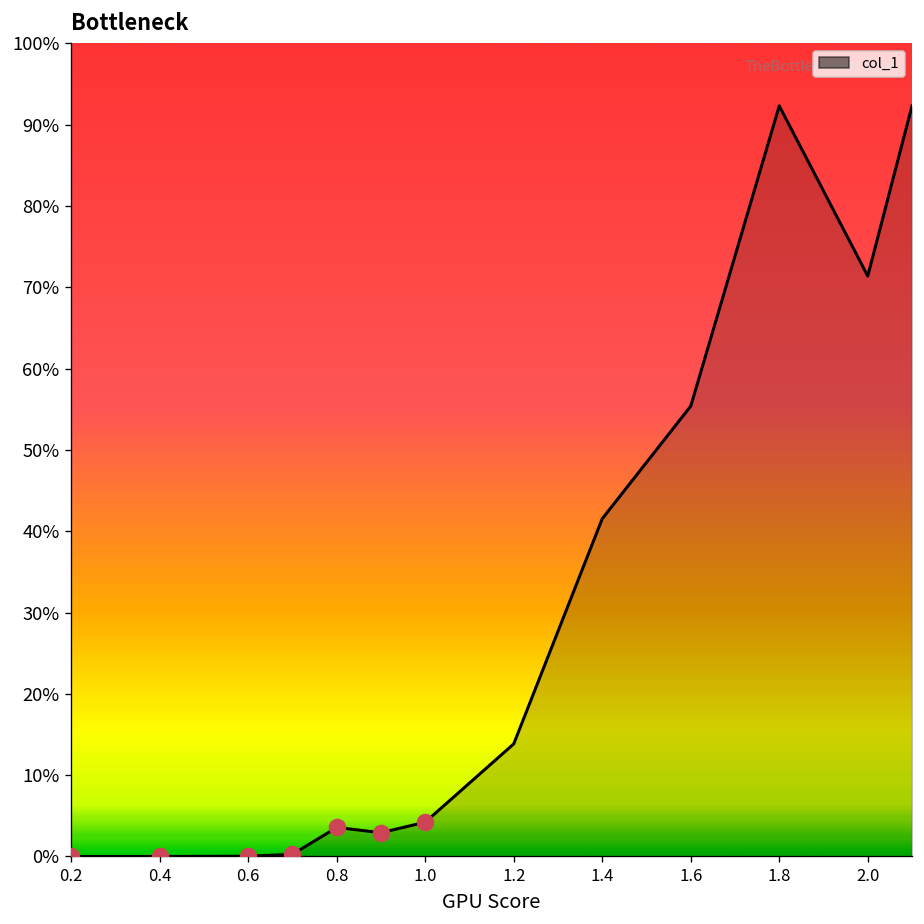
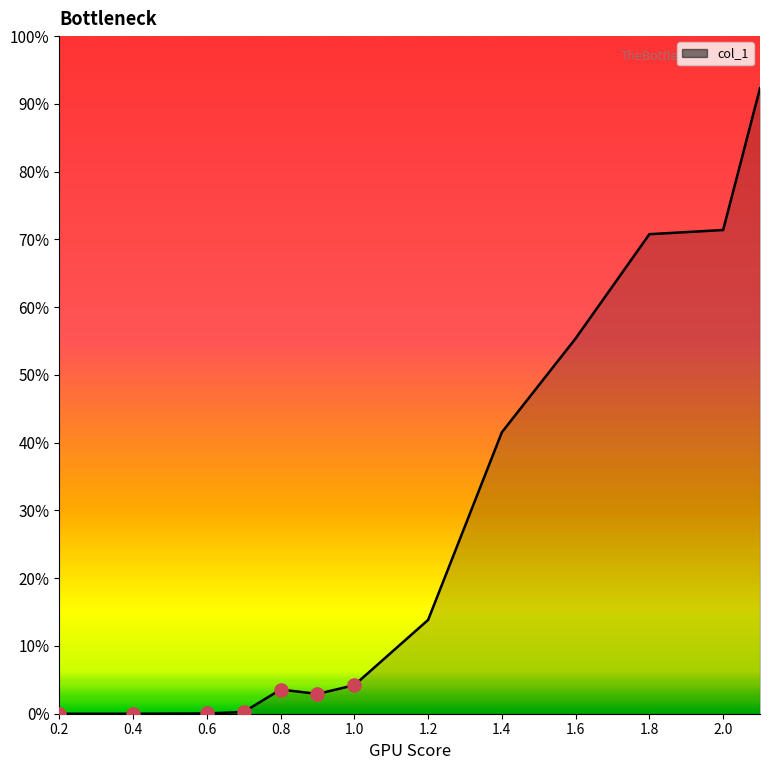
  {
    "col_1": {
      "1.2": "14%",
      "1.4": "42%",
      "1.6": "55%",
-     "1.8": "92%",
+     "1.8": "71%",
      "2.0": "71%"
    }
  }
